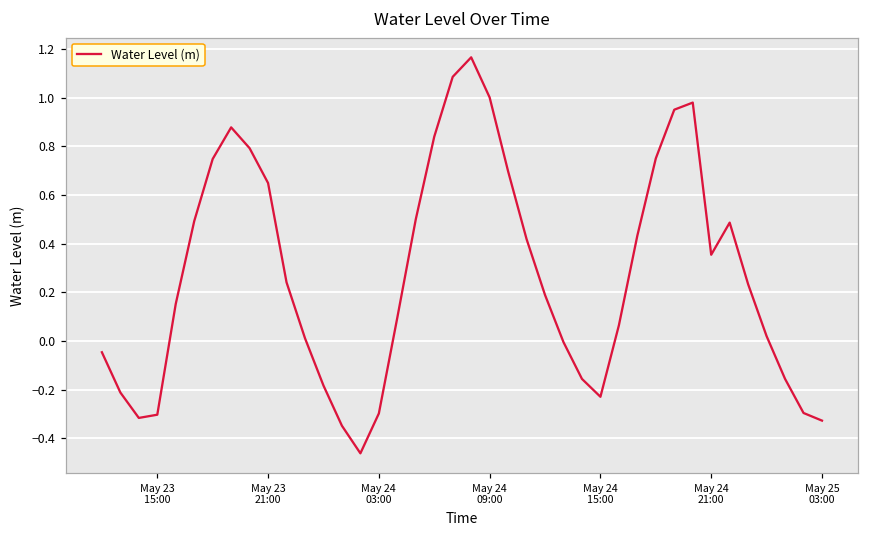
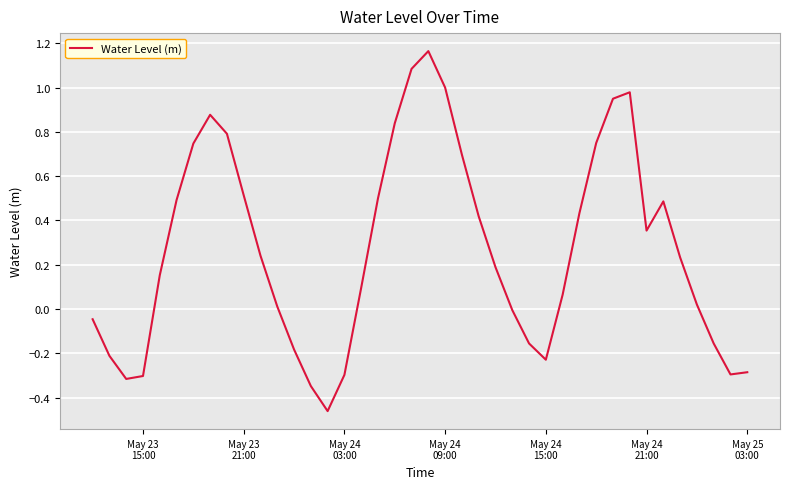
  {
    "May 23 15:00": -0.30,
-   "May 23 21:00": 0.65,
+   "May 23 21:00": 0.51,
    "May 24 03:00": -0.30,
    "May 24 09:00": 1.00,
    "May 24 15:00": -0.23,
    "May 24 21:00": 0.35,
-   "May 25 03:00": -0.33
+   "May 25 03:00": -0.29
  }
